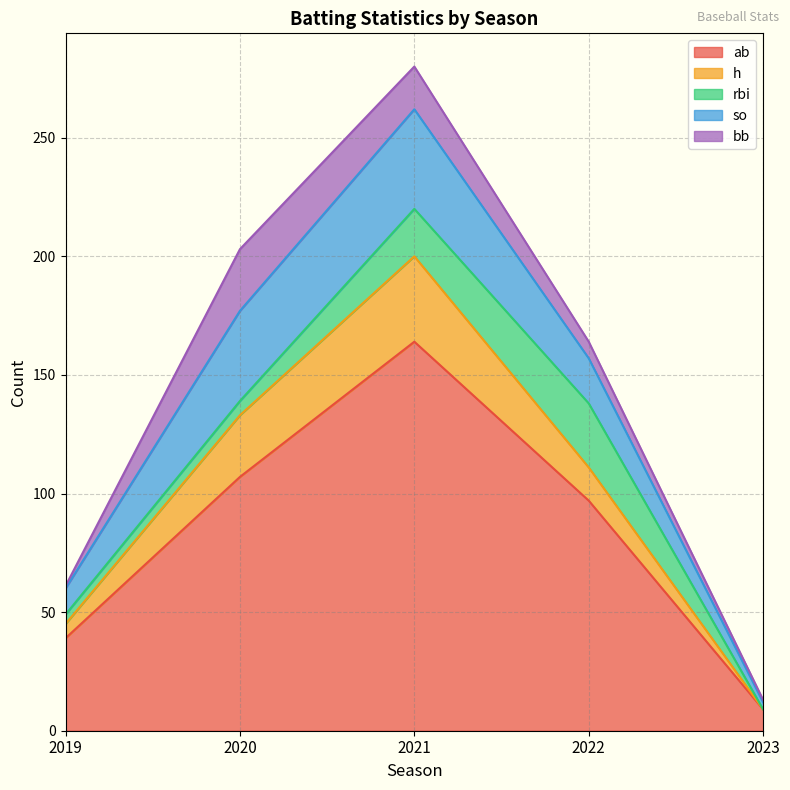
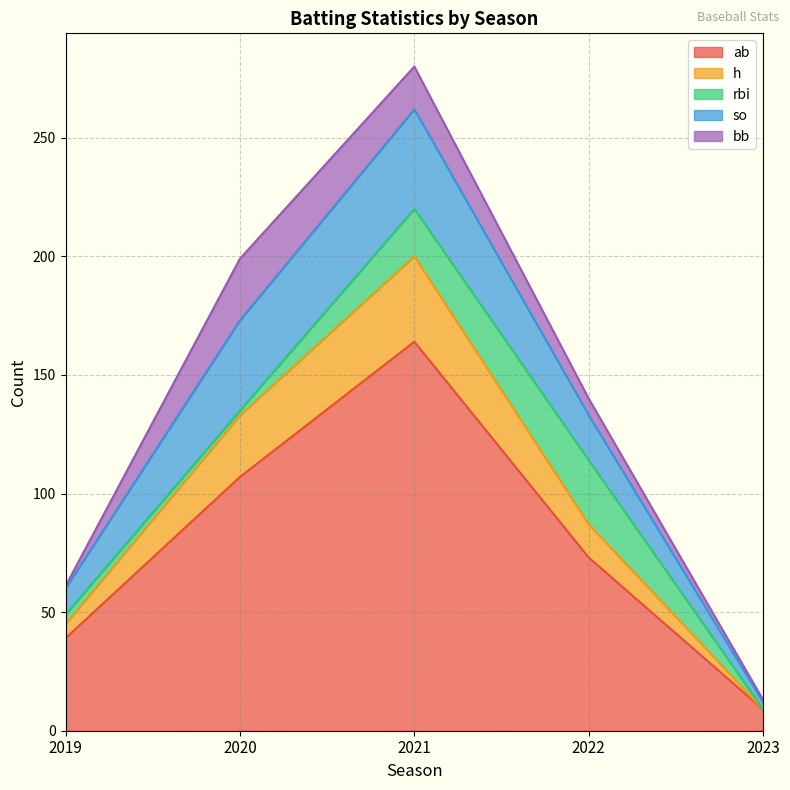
  {
    "ab": {
      "2019": 39,
      "2020": 107,
      "2021": 164,
-     "2022": 97
+     "2022": 73
    },
    "h": {
      "2019": 6,
      "2020": 26,
      "2021": 36,
      "2022": 14
    },
    "rbi": {
      "2019": 4,
-     "2020": 6,
+     "2020": 2,
      "2021": 20,
      "2022": 27
    },
    "so": {
      "2020": 38,
      "2021": 42,
      "2022": 19
    },
    "bb": {
      "2020": 26,
      "2021": 18,
      "2022": 7
    }
  }
